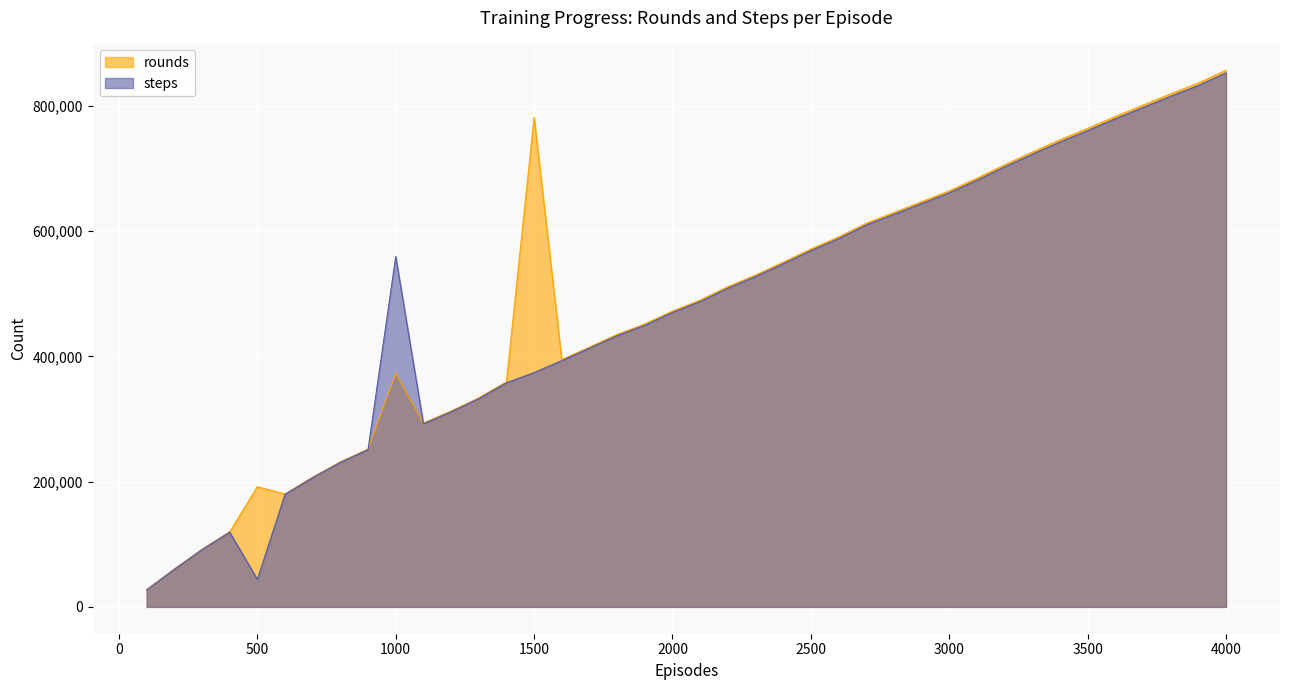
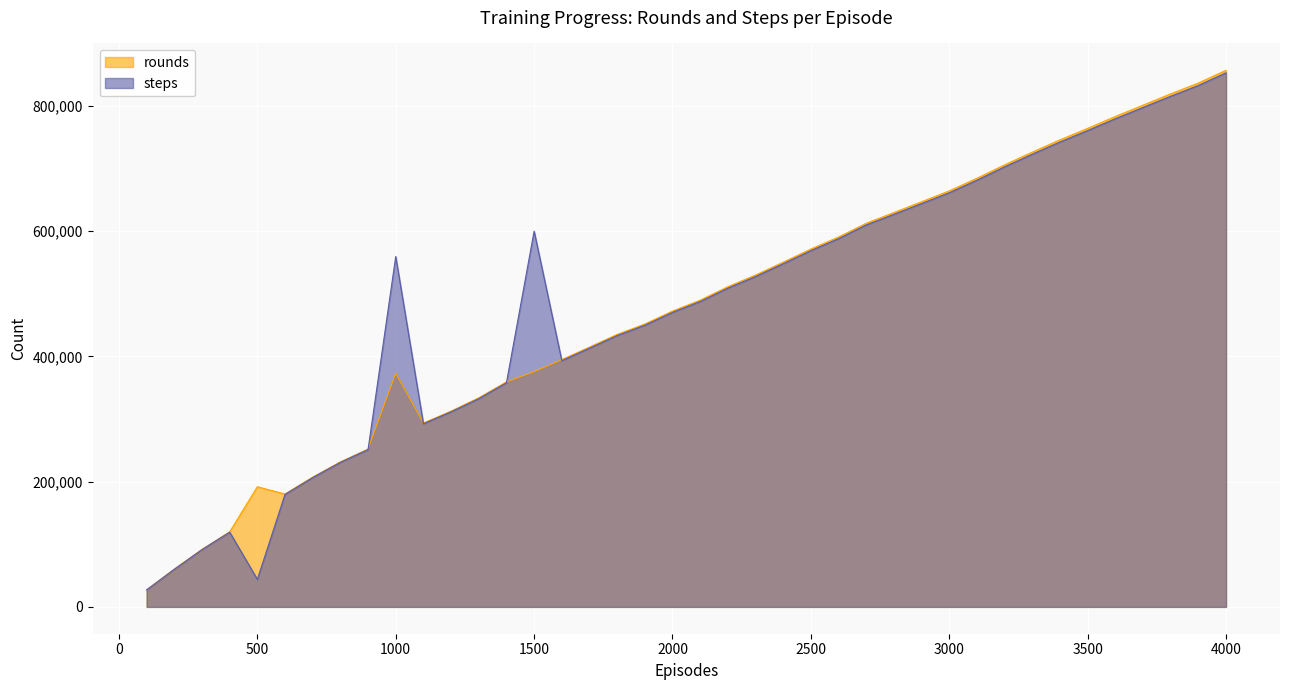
  {
    "rounds": {
      "500": "190,000",
      "1000": "370,000",
-     "1500": "780,000"
+     "1500": "380,000"
    },
    "steps": {
      "500": "40,000",
      "1000": "560,000",
-     "1500": "370,000"
+     "1500": "600,000"
    }
  }
